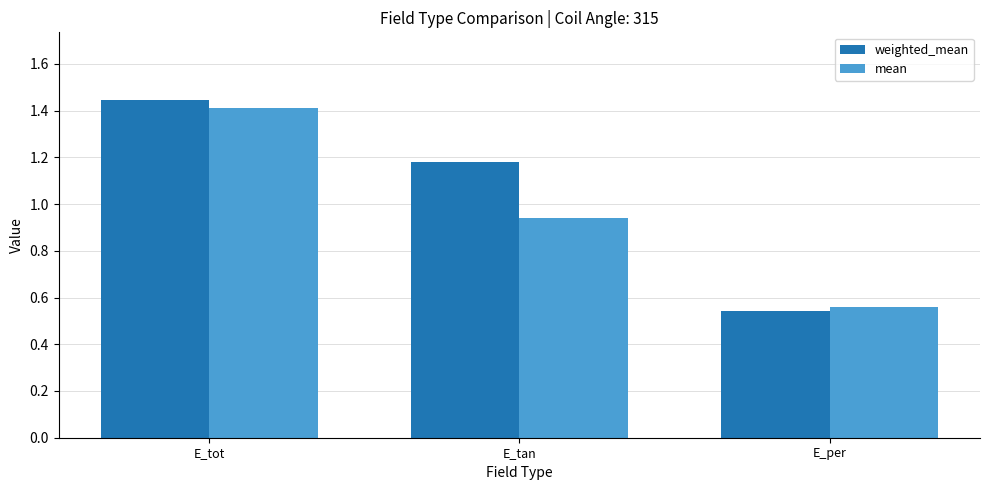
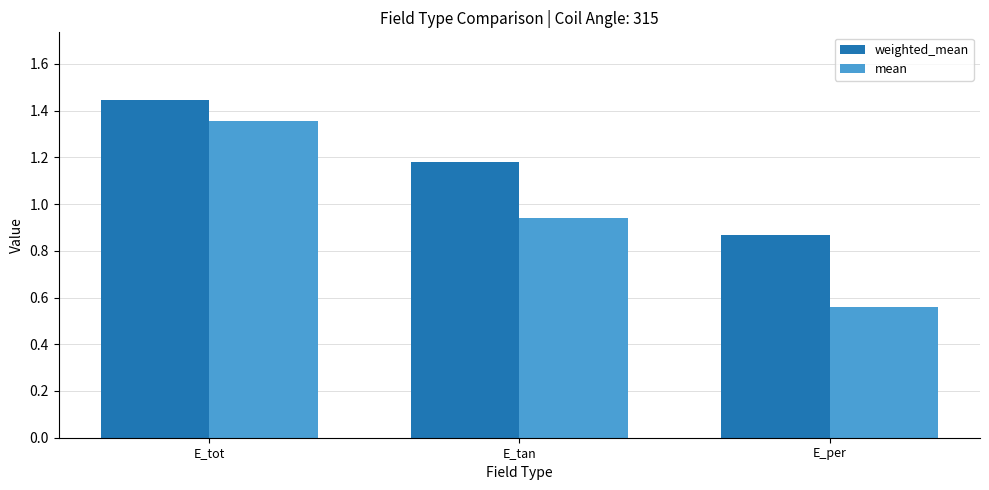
  {
    "weighted_mean": {
      "E_tot": 1.45,
      "E_tan": 1.18,
-     "E_per": 0.54
+     "E_per": 0.87
    },
    "mean": {
-     "E_tot": 1.41,
+     "E_tot": 1.36,
      "E_tan": 0.94,
      "E_per": 0.56
    }
  }
